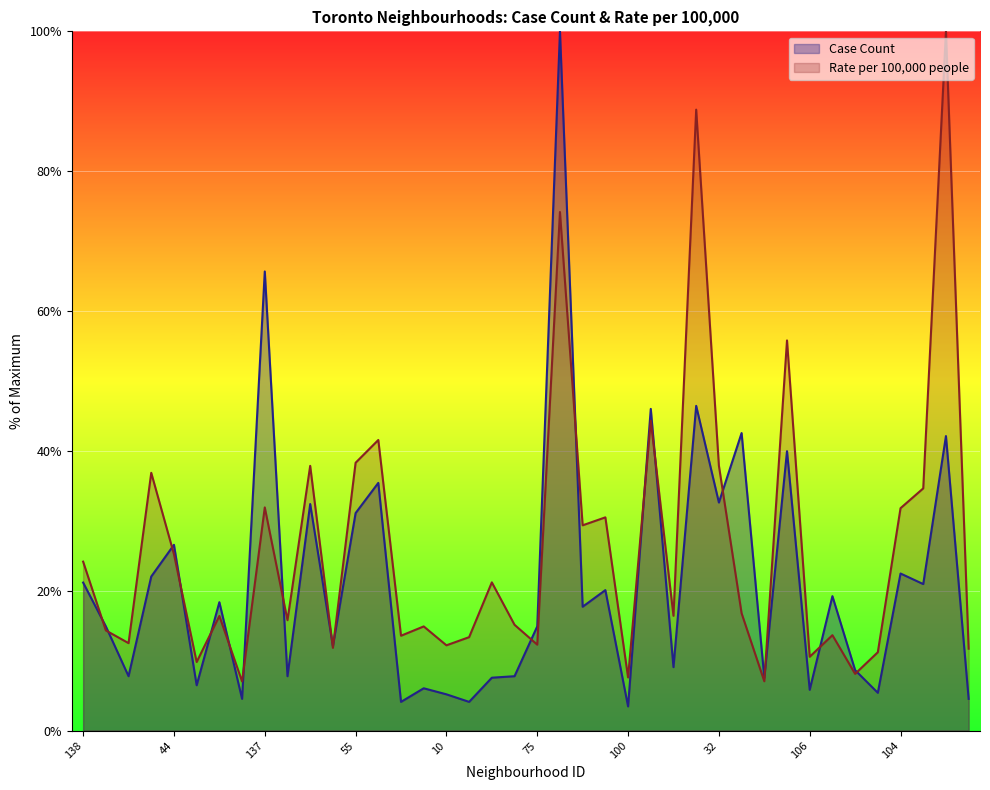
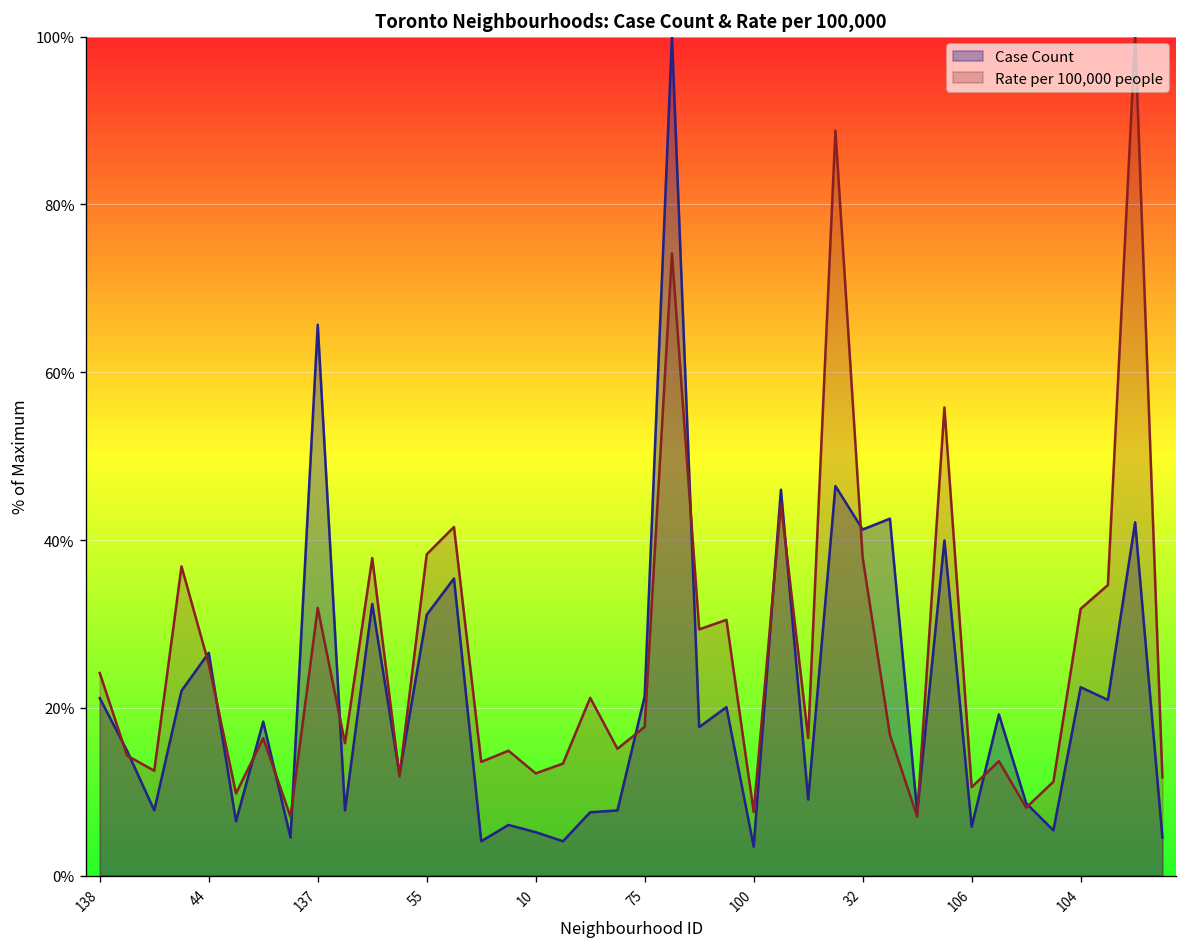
  {
    "Case Count": {
      "138": "21%",
      "44": "27%",
      "137": "66%",
      "55": "31%",
-     "75": "15%",
+     "75": "21%",
      "100": "3%",
-     "32": "33%",
+     "32": "41%",
      "106": "6%",
      "104": "22%"
    },
    "Rate per 100,000 people": {
      "138": "24%",
      "44": "25%",
      "137": "32%",
      "55": "38%",
-     "75": "12%",
+     "75": "18%",
      "100": "8%",
      "32": "38%",
      "106": "11%",
      "104": "32%"
    }
  }
